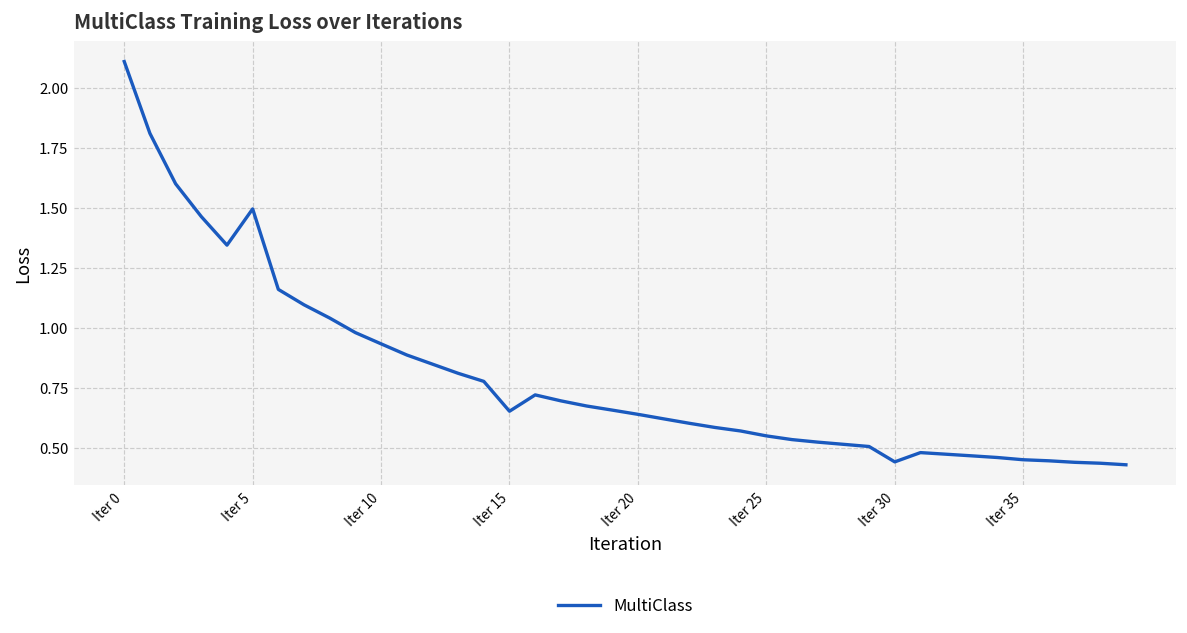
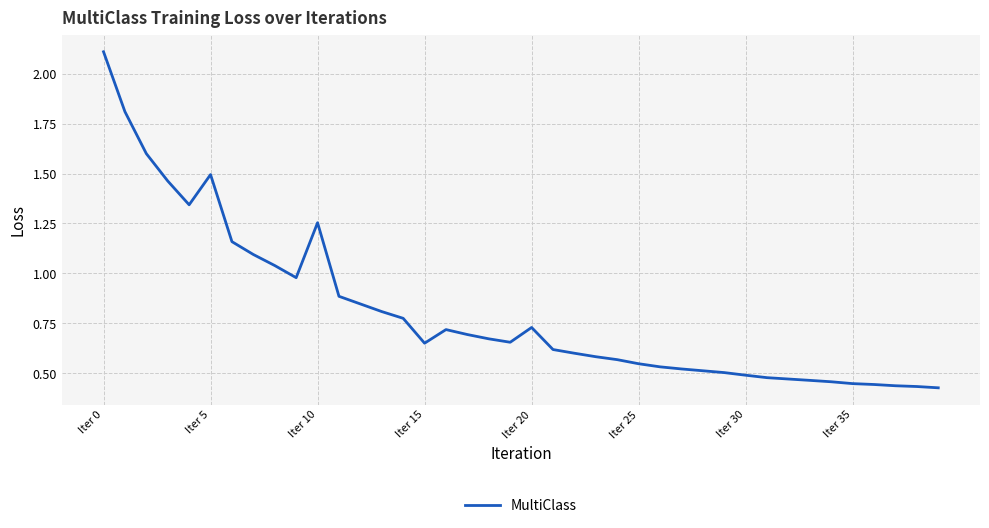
  {
    "Iter 0": 2.11,
    "Iter 5": 1.49,
-   "Iter 10": 0.93,
+   "Iter 10": 1.25,
    "Iter 15": 0.65,
-   "Iter 20": 0.64,
+   "Iter 20": 0.73,
    "Iter 25": 0.55,
-   "Iter 30": 0.44,
+   "Iter 30": 0.49,
    "Iter 35": 0.45
  }
